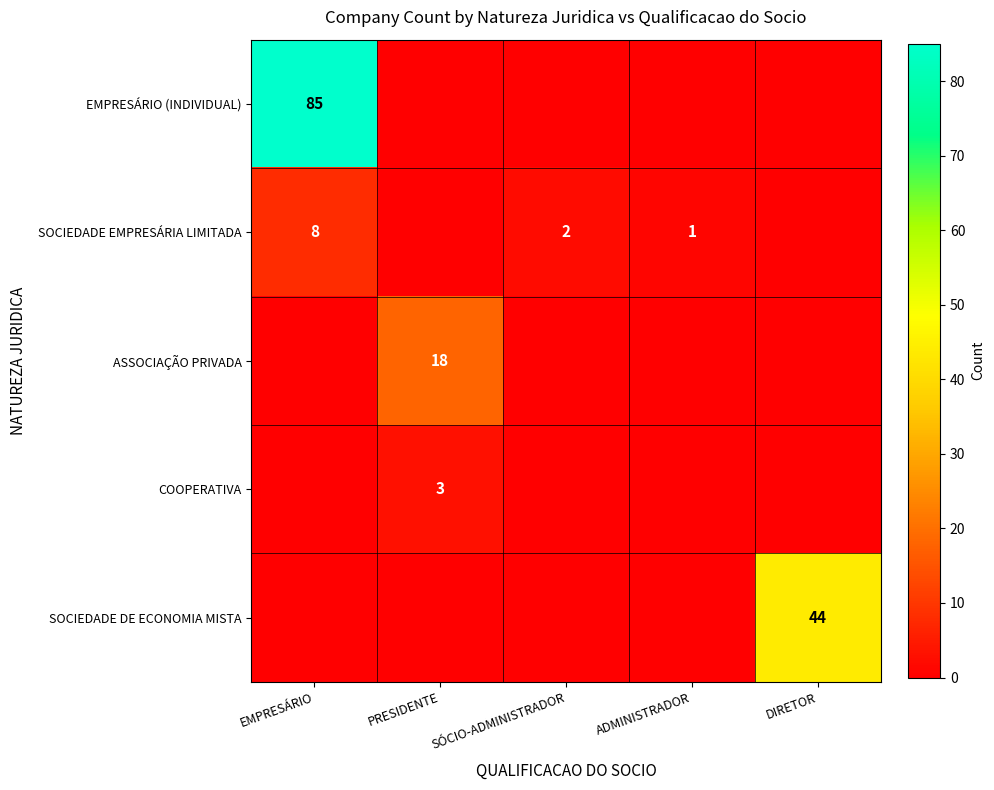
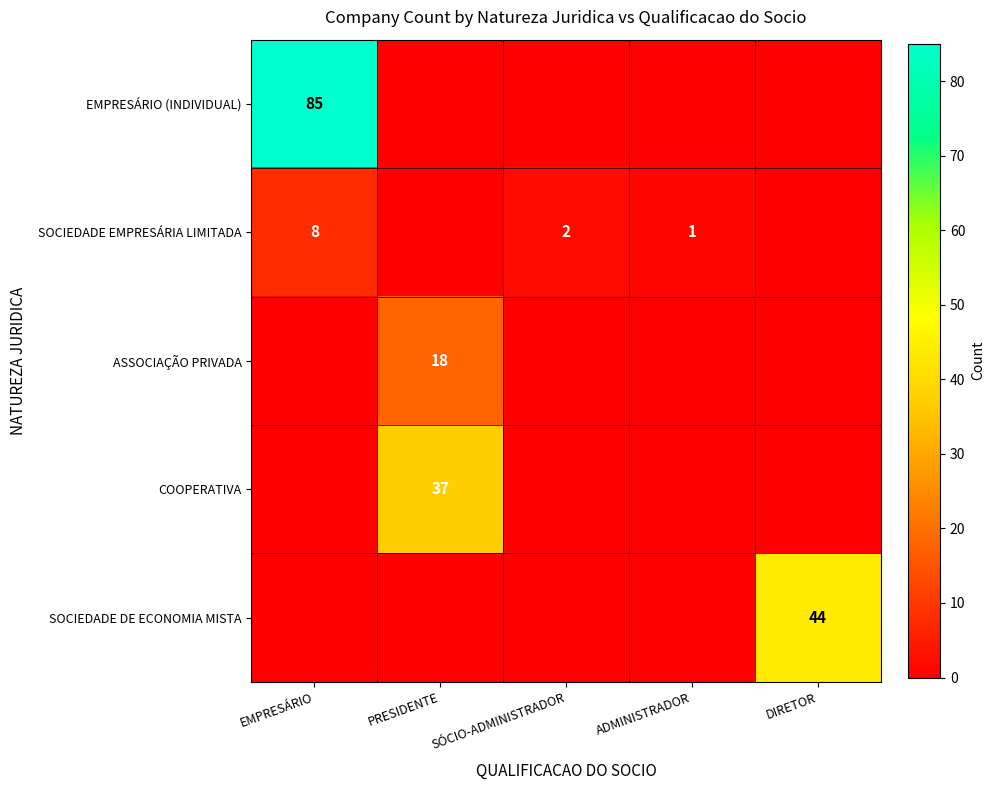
  {
    "EMPRESÁRIO (INDIVIDUAL)": {
      "EMPRESÁRIO": 85
    },
    "SOCIEDADE EMPRESÁRIA LIMITADA": {
      "EMPRESÁRIO": 8,
      "SÓCIO-ADMINISTRADOR": 2,
      "ADMINISTRADOR": 1
    },
    "ASSOCIAÇÃO PRIVADA": {
      "PRESIDENTE": 18
    },
    "COOPERATIVA": {
-     "PRESIDENTE": 3
+     "PRESIDENTE": 37
    },
    "SOCIEDADE DE ECONOMIA MISTA": {
      "DIRETOR": 44
    }
  }
